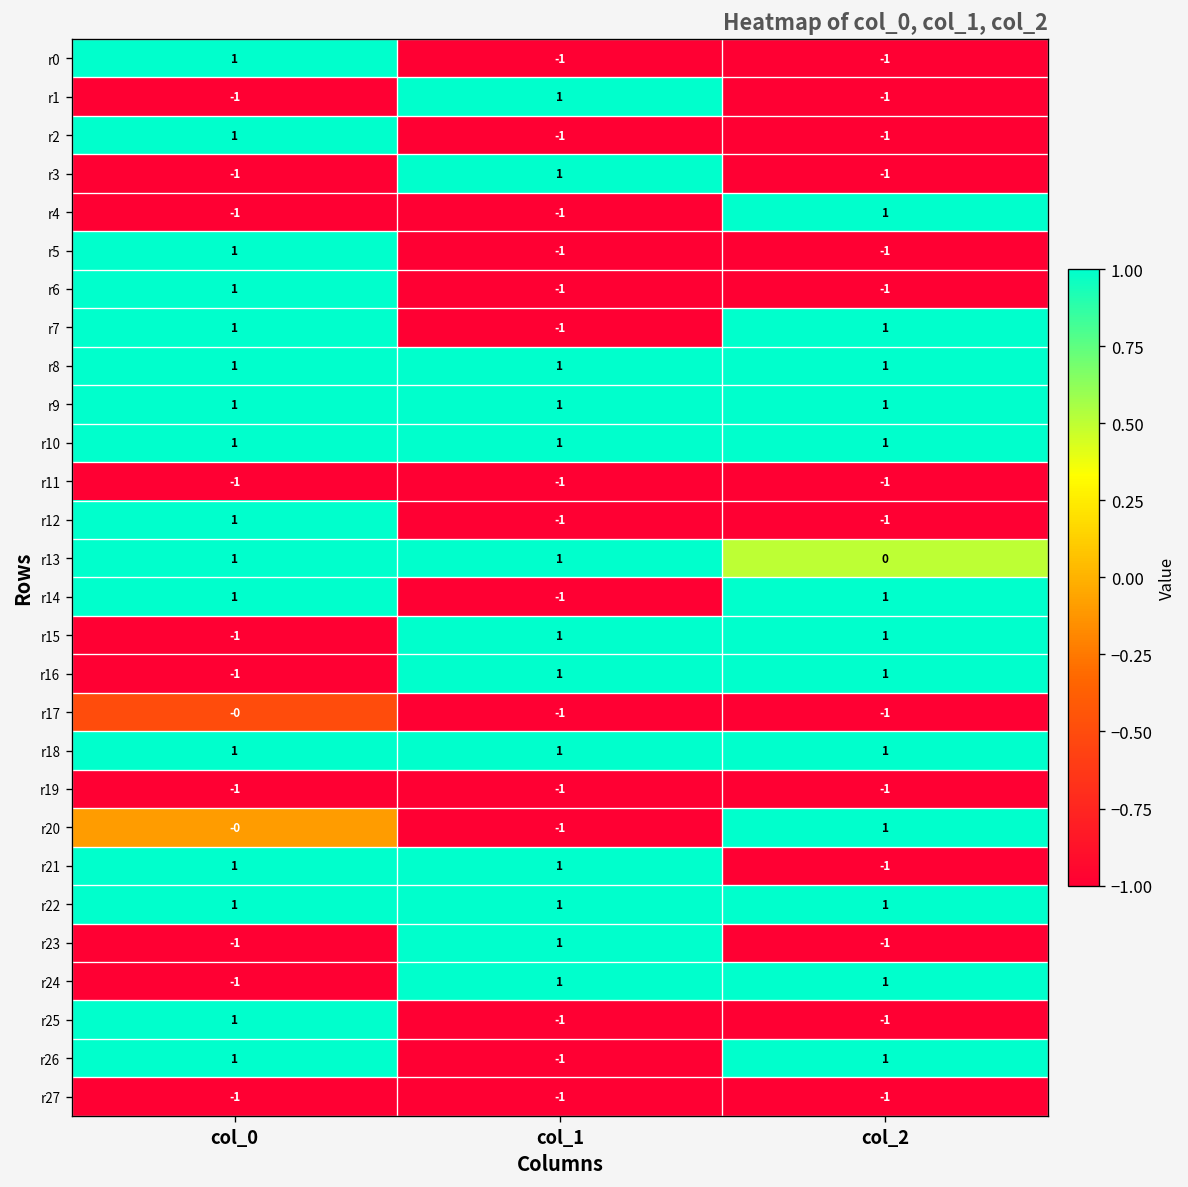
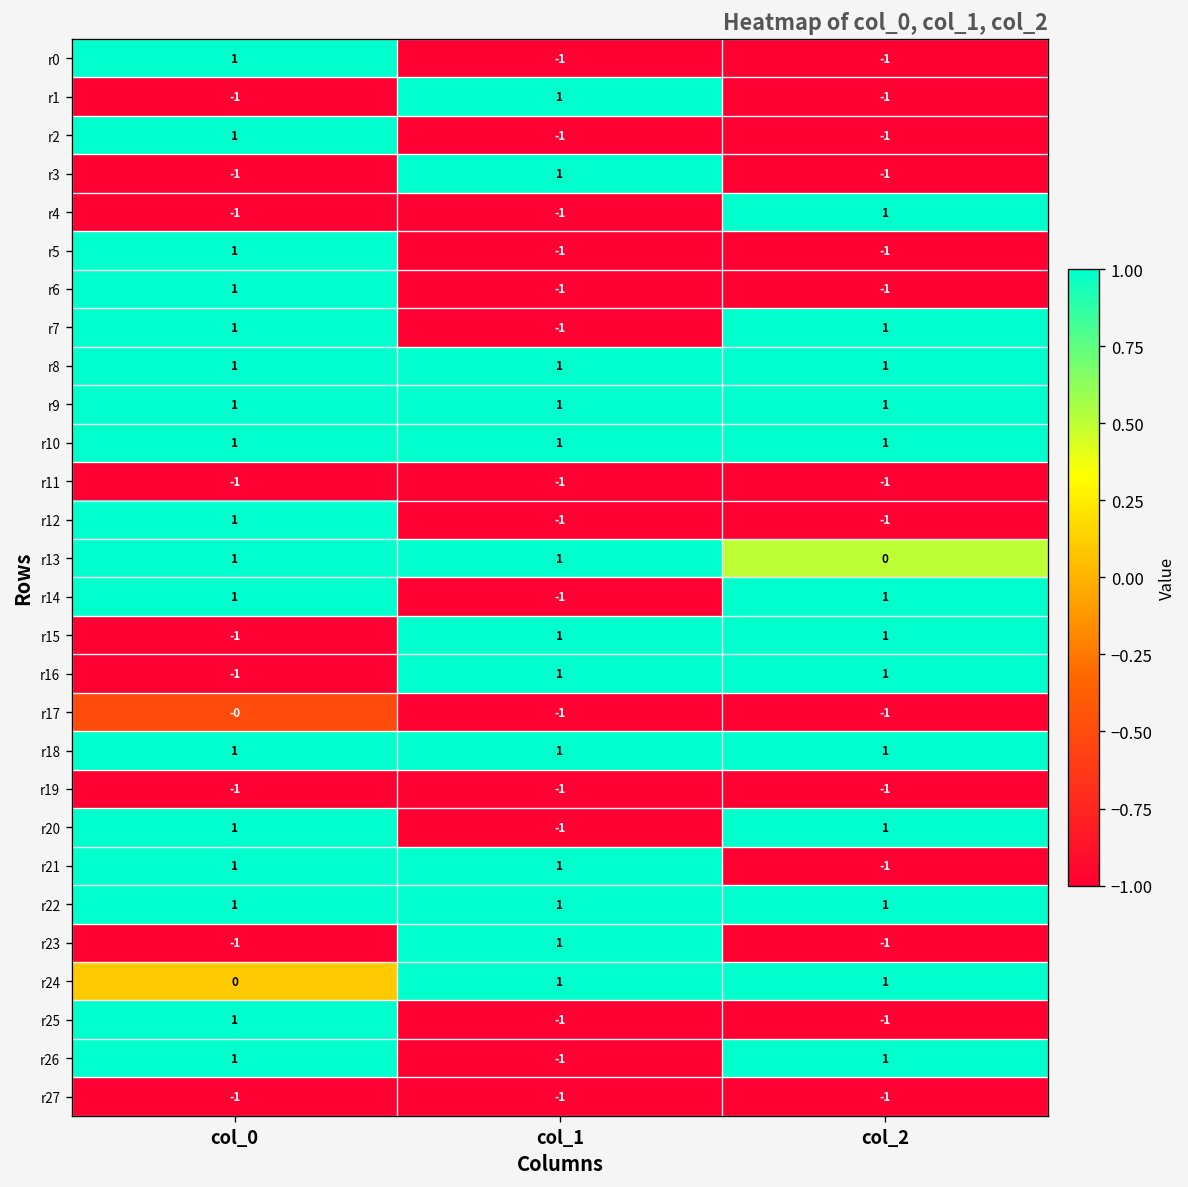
  {
    "r0": {
      "col_0": 1,
      "col_1": -1,
      "col_2": -1
    },
    "r1": {
      "col_0": -1,
      "col_1": 1,
      "col_2": -1
    },
    "r2": {
      "col_0": 1,
      "col_1": -1,
      "col_2": -1
    },
    "r3": {
      "col_0": -1,
      "col_1": 1,
      "col_2": -1
    },
    "r4": {
      "col_0": -1,
      "col_1": -1,
      "col_2": 1
    },
    "r5": {
      "col_0": 1,
      "col_1": -1,
      "col_2": -1
    },
    "r6": {
      "col_0": 1,
      "col_1": -1,
      "col_2": -1
    },
    "r7": {
      "col_0": 1,
      "col_1": -1,
      "col_2": 1
    },
    "r8": {
      "col_0": 1,
      "col_1": 1,
      "col_2": 1
    },
    "r9": {
      "col_0": 1,
      "col_1": 1,
      "col_2": 1
    },
    "r10": {
      "col_0": 1,
      "col_1": 1,
      "col_2": 1
    },
    "r11": {
      "col_0": -1,
      "col_1": -1,
      "col_2": -1
    },
    "r12": {
      "col_0": 1,
      "col_1": -1,
      "col_2": -1
    },
    "r13": {
      "col_0": 1,
      "col_1": 1,
      "col_2": 0
    },
    "r14": {
      "col_0": 1,
      "col_1": -1,
      "col_2": 1
    },
    "r15": {
      "col_0": -1,
      "col_1": 1,
      "col_2": 1
    },
    "r16": {
      "col_0": -1,
      "col_1": 1,
      "col_2": 1
    },
    "r17": {
      "col_0": -0,
      "col_1": -1,
      "col_2": -1
    },
    "r18": {
      "col_0": 1,
      "col_1": 1,
      "col_2": 1
    },
    "r19": {
      "col_0": -1,
      "col_1": -1,
      "col_2": -1
    },
    "r20": {
-     "col_0": -0,
+     "col_0": 1,
      "col_1": -1,
      "col_2": 1
    },
    "r21": {
      "col_0": 1,
      "col_1": 1,
      "col_2": -1
    },
    "r22": {
      "col_0": 1,
      "col_1": 1,
      "col_2": 1
    },
    "r23": {
      "col_0": -1,
      "col_1": 1,
      "col_2": -1
    },
    "r24": {
-     "col_0": -1,
+     "col_0": 0,
      "col_1": 1,
      "col_2": 1
    },
    "r25": {
      "col_0": 1,
      "col_1": -1,
      "col_2": -1
    },
    "r26": {
      "col_0": 1,
      "col_1": -1,
      "col_2": 1
    },
    "r27": {
      "col_0": -1,
      "col_1": -1,
      "col_2": -1
    }
  }
